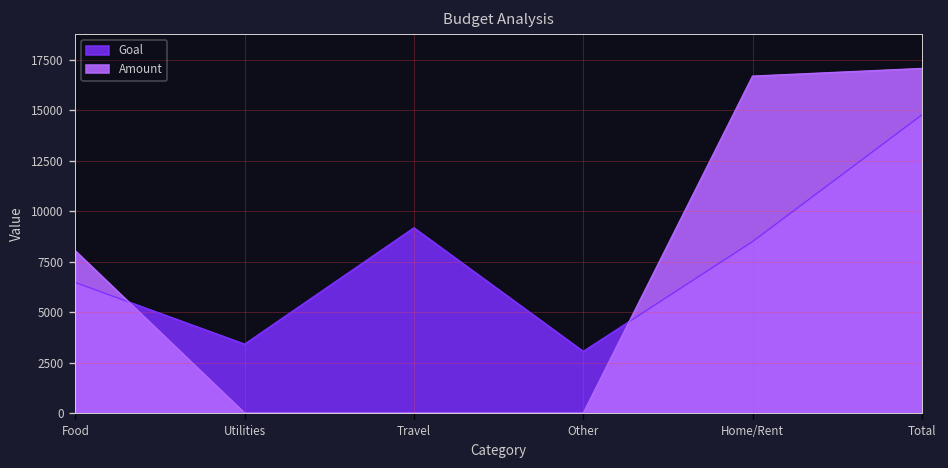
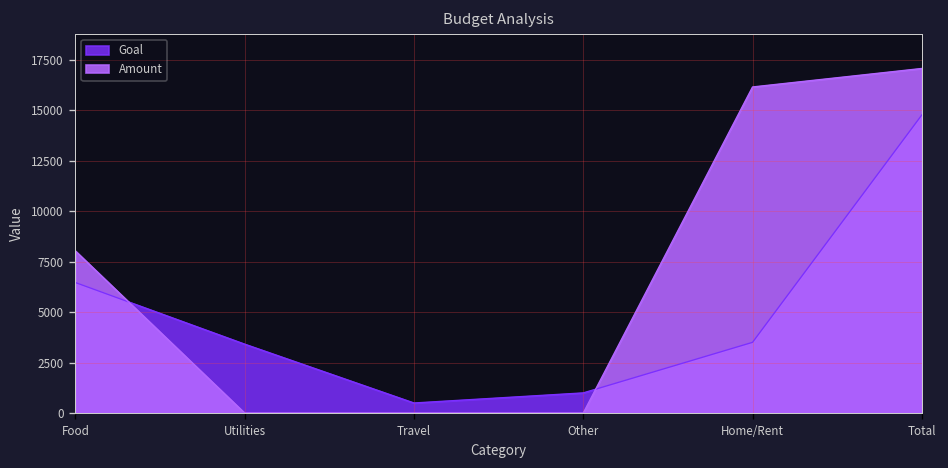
  {
    "Goal": {
      "Food": 6500,
      "Utilities": 3400,
-     "Travel": 9200,
-     "Other": 3100,
-     "Home/Rent": 8500,
+     "Travel": 500,
+     "Other": 1000,
+     "Home/Rent": 3500,
      "Total": 14800
    },
    "Amount": {
      "Food": 8000,
      "Utilities": 0,
      "Travel": 0,
      "Other": 0,
-     "Home/Rent": 16700,
+     "Home/Rent": 16200,
      "Total": 17100
    }
  }
